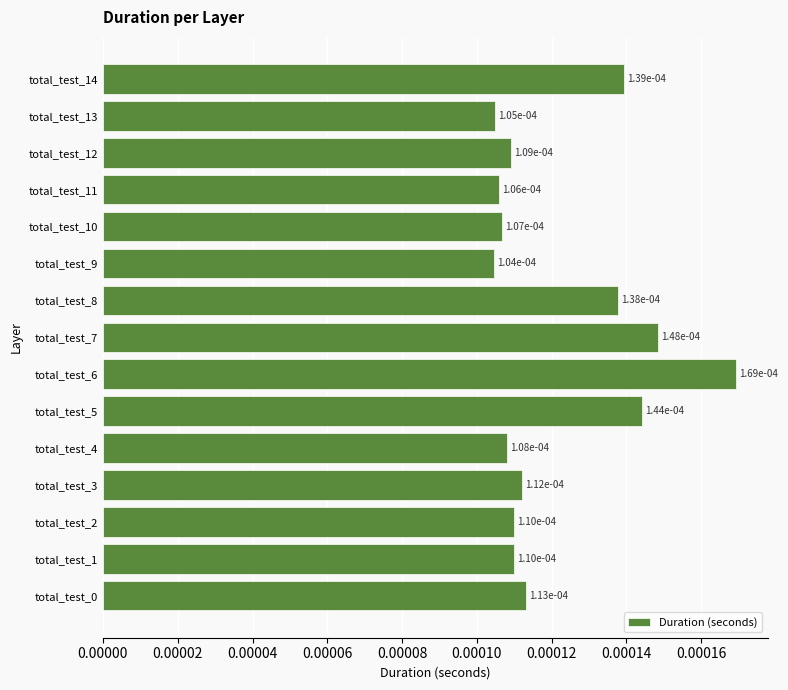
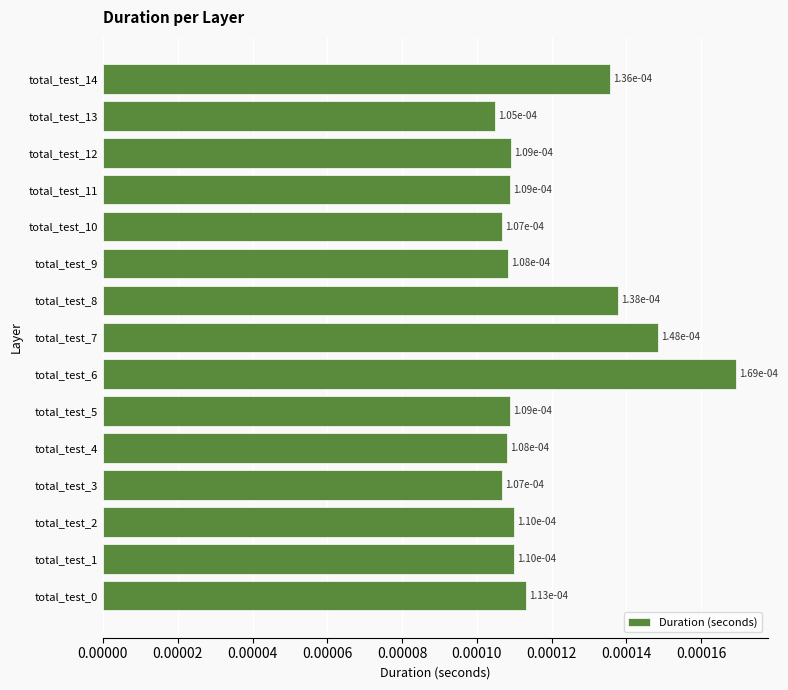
  {
-   "total_test_14": "1.39e-04",
+   "total_test_14": "1.36e-04",
    "total_test_13": "1.05e-04",
    "total_test_12": "1.09e-04",
-   "total_test_11": "1.06e-04",
+   "total_test_11": "1.09e-04",
    "total_test_10": "1.07e-04",
-   "total_test_9": "1.04e-04",
+   "total_test_9": "1.08e-04",
    "total_test_8": "1.38e-04",
    "total_test_7": "1.48e-04",
    "total_test_6": "1.69e-04",
-   "total_test_5": "1.44e-04",
+   "total_test_5": "1.09e-04",
    "total_test_4": "1.08e-04",
-   "total_test_3": "1.12e-04",
+   "total_test_3": "1.07e-04",
    "total_test_2": "1.10e-04",
    "total_test_1": "1.10e-04",
    "total_test_0": "1.13e-04"
  }
